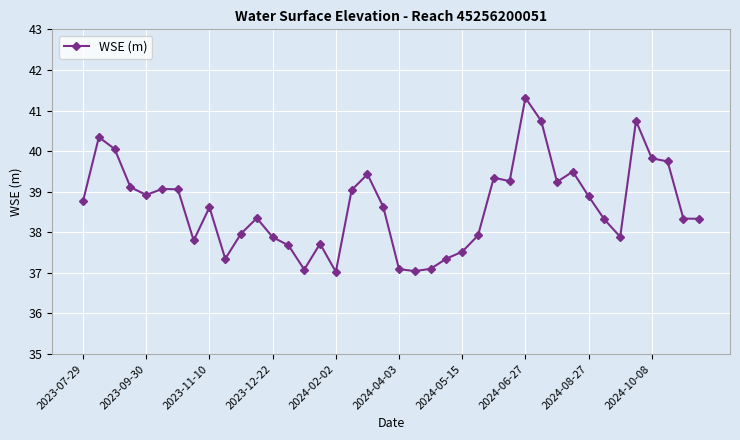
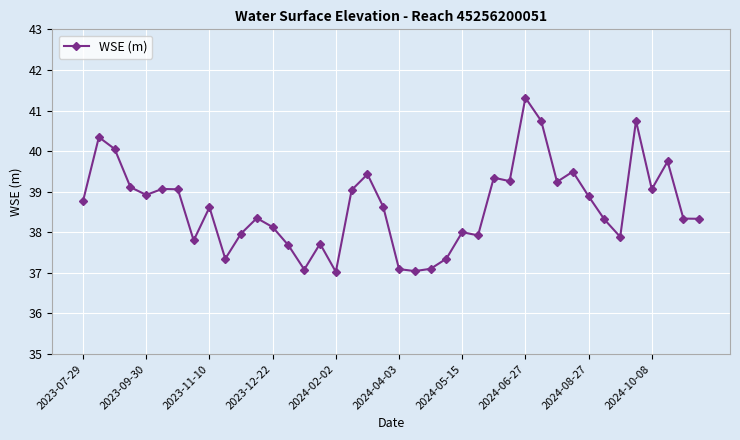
  {
    "2023-07-29": 38.8,
    "2023-09-30": 38.9,
    "2023-11-10": 38.6,
-   "2023-12-22": 37.9,
+   "2023-12-22": 38.1,
    "2024-02-02": 37.0,
    "2024-04-03": 37.1,
-   "2024-05-15": 37.5,
+   "2024-05-15": 38.0,
    "2024-06-27": 41.3,
    "2024-08-27": 38.9,
-   "2024-10-08": 39.8
+   "2024-10-08": 39.1
  }
